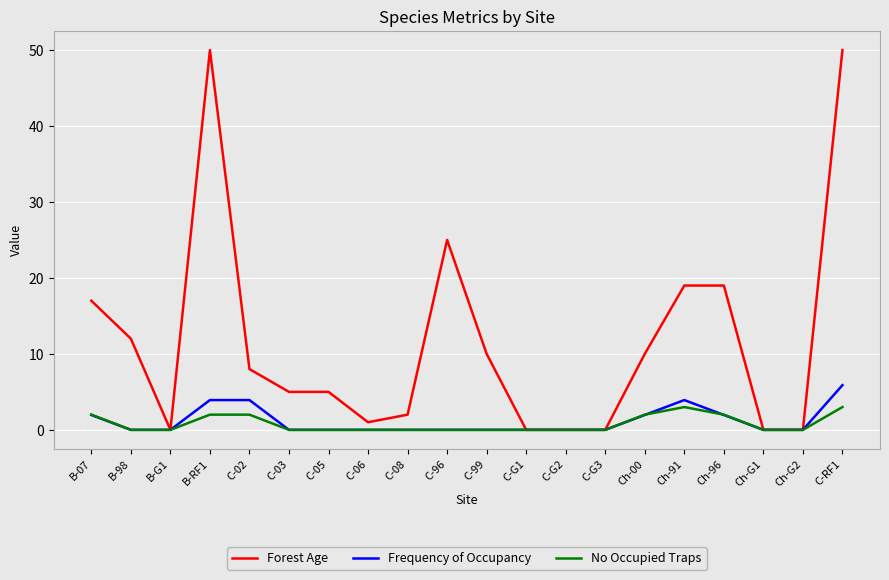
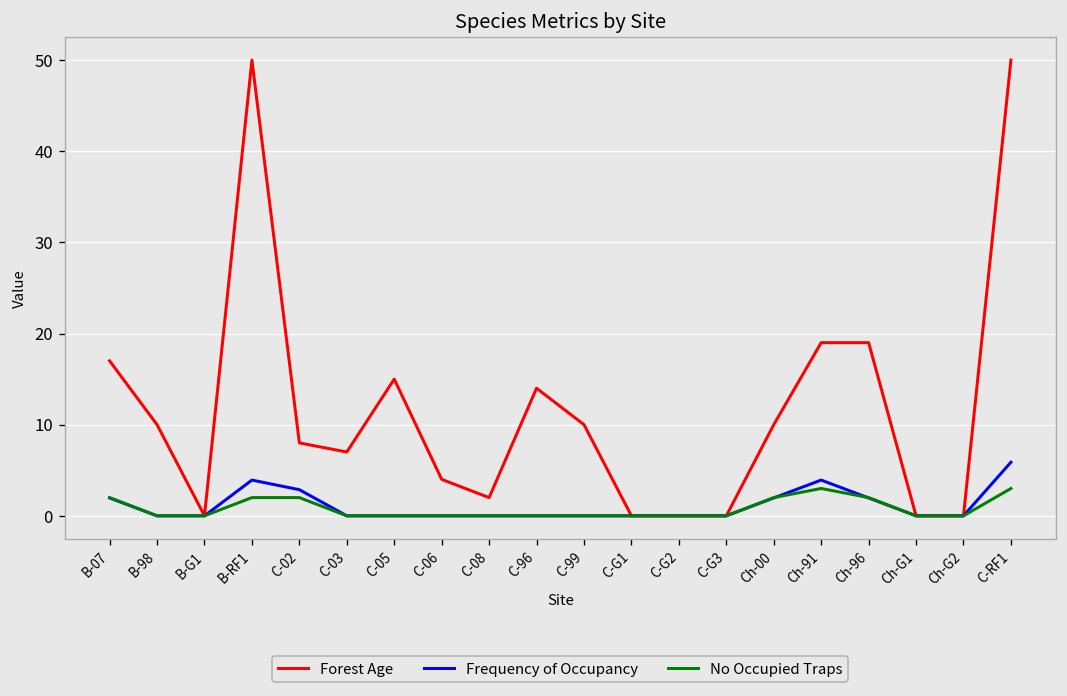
  {
    "Forest Age": {
      "B-07": 17,
-     "B-98": 12,
+     "B-98": 10,
      "B-RF1": 50,
      "C-02": 8,
-     "C-03": 5,
-     "C-05": 5,
-     "C-06": 1,
+     "C-03": 7,
+     "C-05": 15,
+     "C-06": 4,
      "C-08": 2,
-     "C-96": 25,
+     "C-96": 14,
      "C-99": 10,
      "Ch-00": 10,
      "Ch-91": 19,
      "Ch-96": 19,
      "C-RF1": 50
    },
    "Frequency of Occupancy": {
      "B-RF1": 4,
-     "C-02": 4,
+     "C-02": 3,
      "Ch-91": 4,
      "C-RF1": 6
    },
    "No Occupied Traps": {
      "B-RF1": 2,
      "C-02": 2,
      "Ch-91": 3,
      "C-RF1": 3
    }
  }
